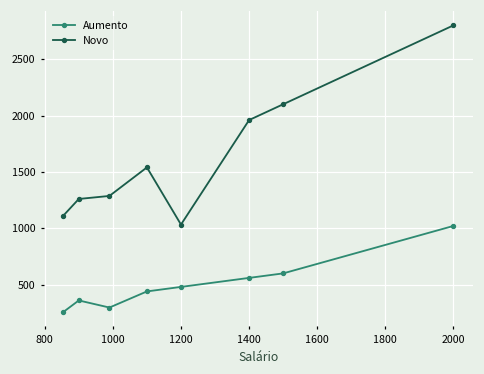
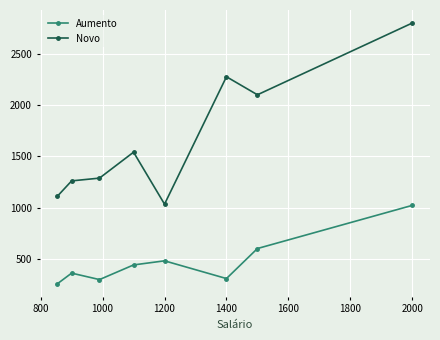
  {
    "Aumento": {
      "1200": 480,
-     "1400": 560,
+     "1400": 310,
      "2000": 1020
    },
    "Novo": {
      "1200": 1030,
-     "1400": 1960,
+     "1400": 2280,
      "2000": 2800
    }
  }
